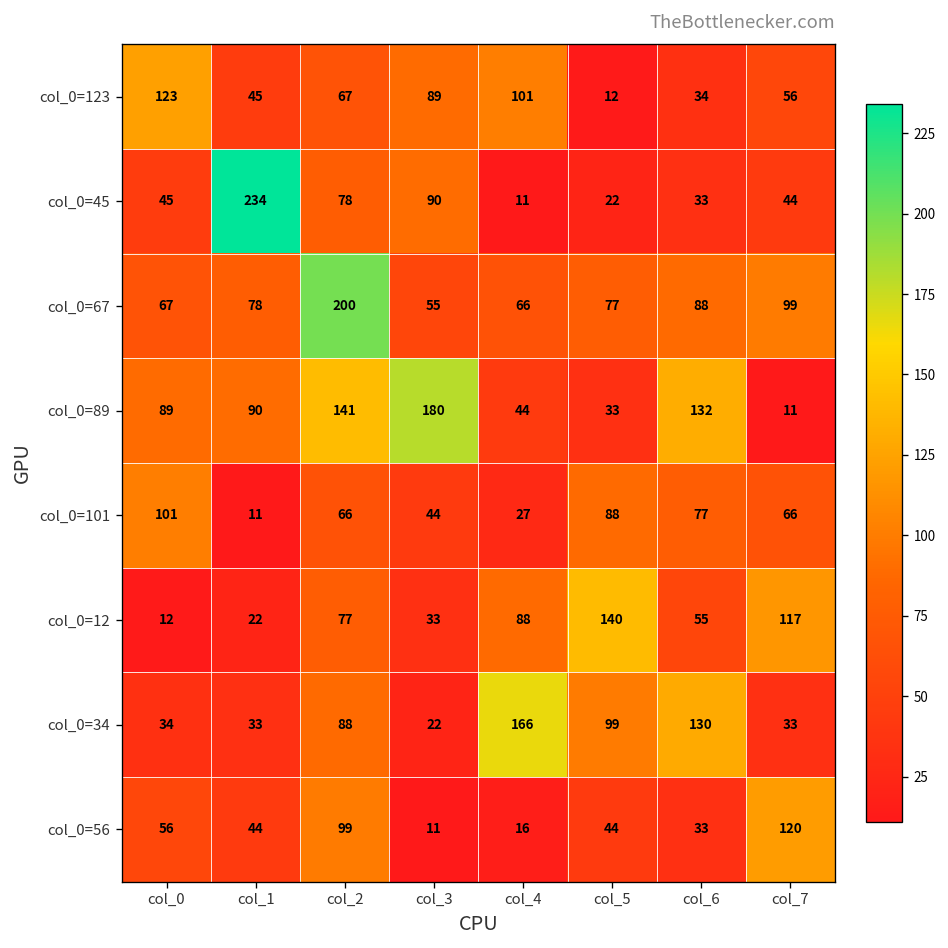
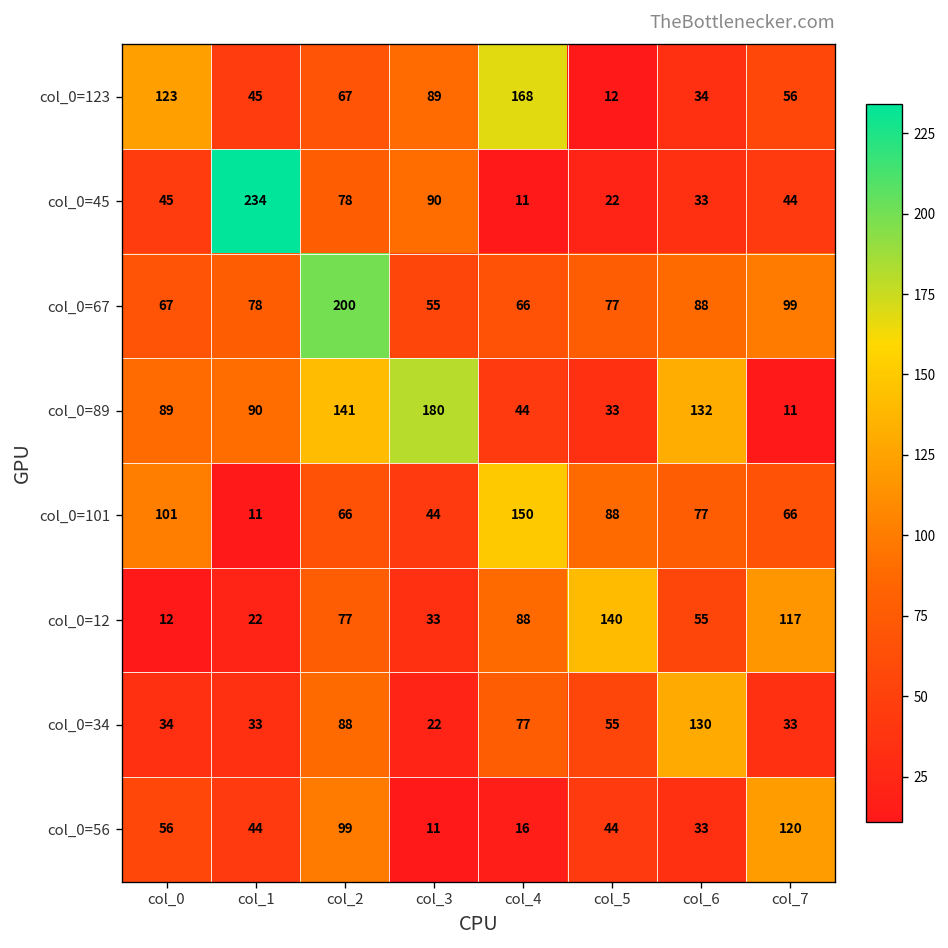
  {
    "col_0=123": {
      "col_0": 123,
      "col_1": 45,
      "col_2": 67,
      "col_3": 89,
-     "col_4": 101,
+     "col_4": 168,
      "col_5": 12,
      "col_6": 34,
      "col_7": 56
    },
    "col_0=45": {
      "col_0": 45,
      "col_1": 234,
      "col_2": 78,
      "col_3": 90,
      "col_4": 11,
      "col_5": 22,
      "col_6": 33,
      "col_7": 44
    },
    "col_0=67": {
      "col_0": 67,
      "col_1": 78,
      "col_2": 200,
      "col_3": 55,
      "col_4": 66,
      "col_5": 77,
      "col_6": 88,
      "col_7": 99
    },
    "col_0=89": {
      "col_0": 89,
      "col_1": 90,
      "col_2": 141,
      "col_3": 180,
      "col_4": 44,
      "col_5": 33,
      "col_6": 132,
      "col_7": 11
    },
    "col_0=101": {
      "col_0": 101,
      "col_1": 11,
      "col_2": 66,
      "col_3": 44,
-     "col_4": 27,
+     "col_4": 150,
      "col_5": 88,
      "col_6": 77,
      "col_7": 66
    },
    "col_0=12": {
      "col_0": 12,
      "col_1": 22,
      "col_2": 77,
      "col_3": 33,
      "col_4": 88,
      "col_5": 140,
      "col_6": 55,
      "col_7": 117
    },
    "col_0=34": {
      "col_0": 34,
      "col_1": 33,
      "col_2": 88,
      "col_3": 22,
-     "col_4": 166,
-     "col_5": 99,
+     "col_4": 77,
+     "col_5": 55,
      "col_6": 130,
      "col_7": 33
    },
    "col_0=56": {
      "col_0": 56,
      "col_1": 44,
      "col_2": 99,
      "col_3": 11,
      "col_4": 16,
      "col_5": 44,
      "col_6": 33,
      "col_7": 120
    }
  }
